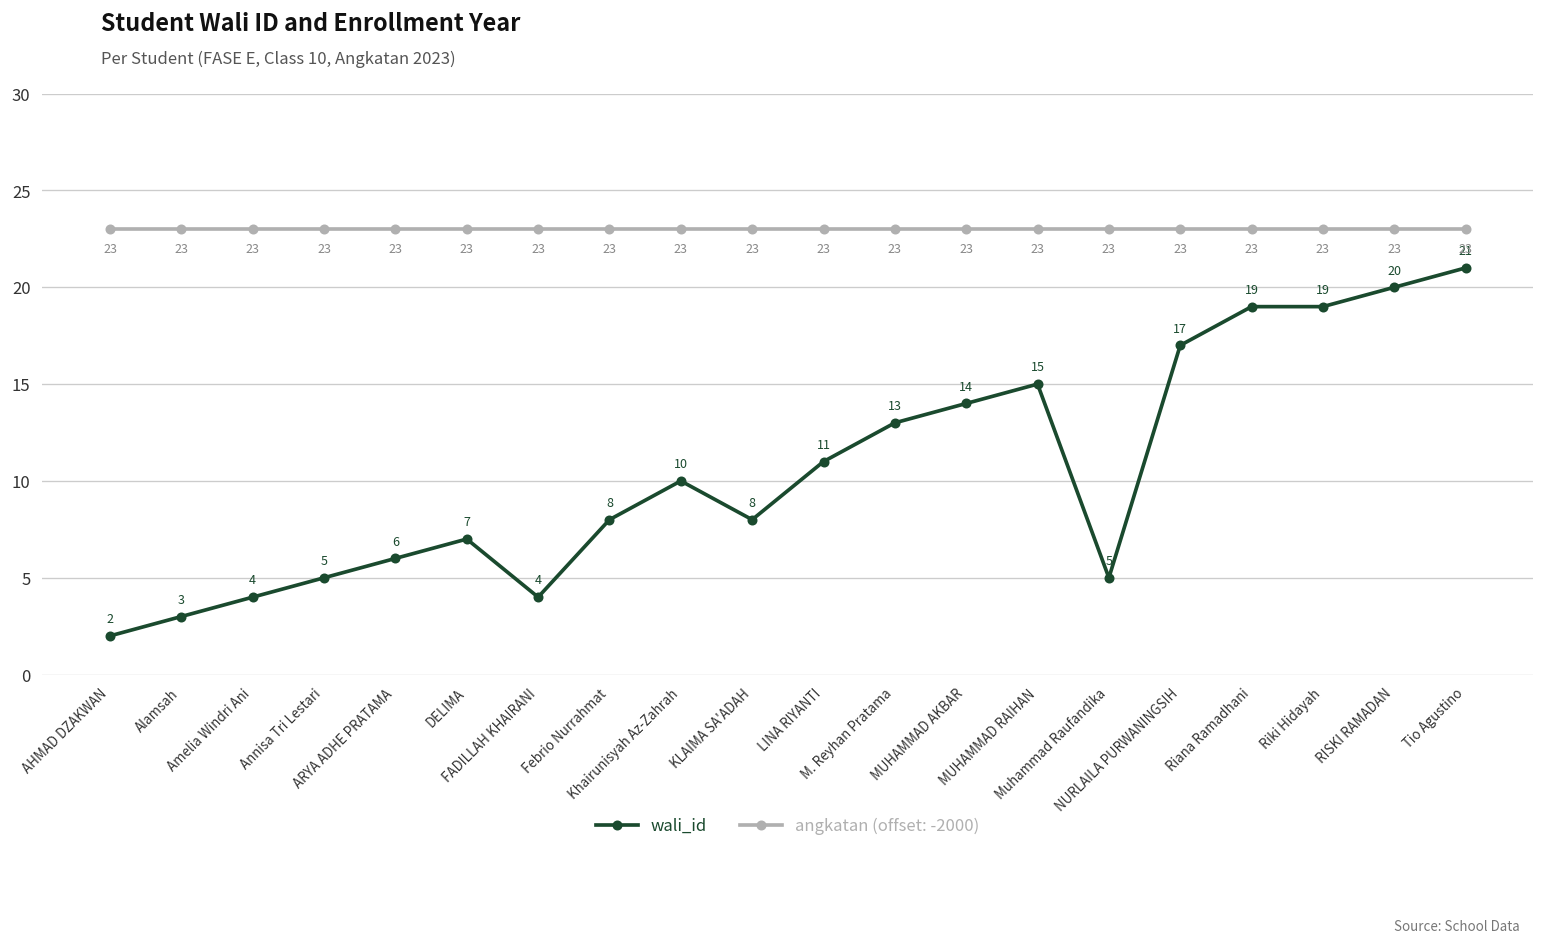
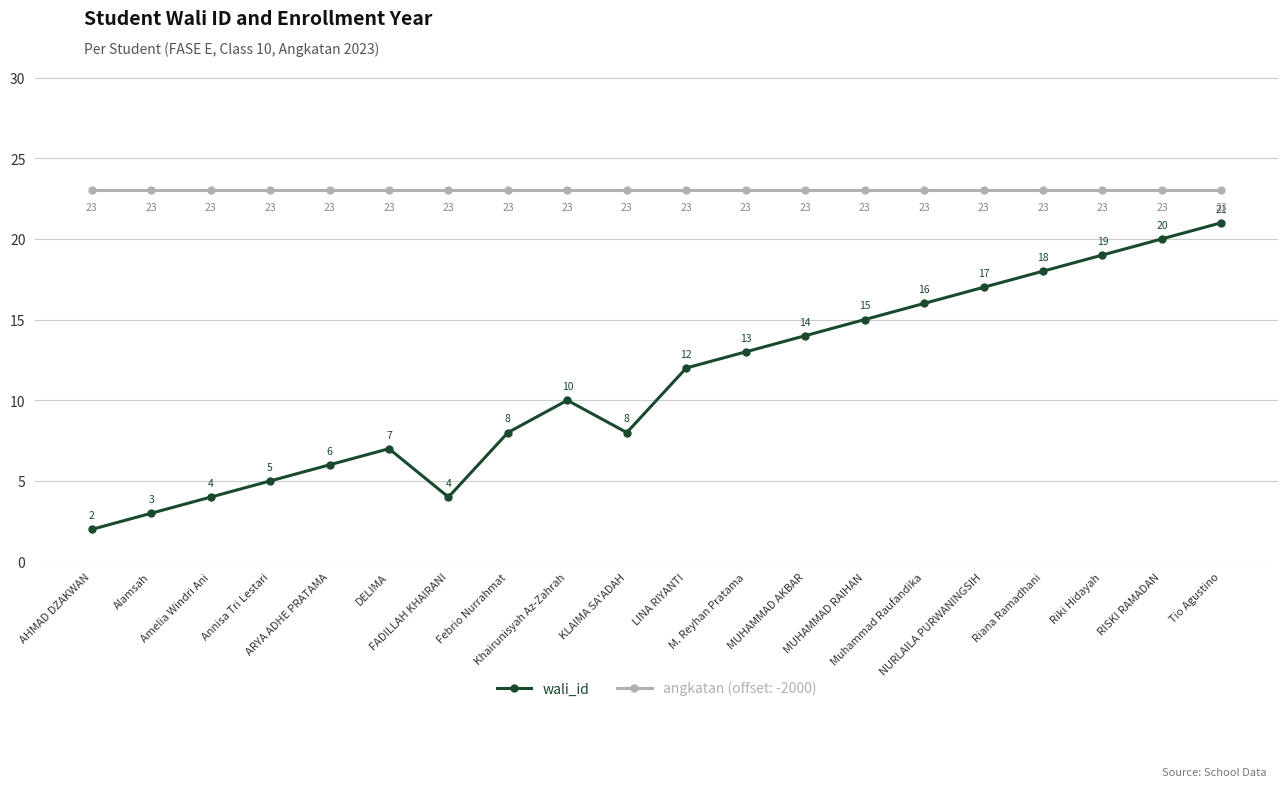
  {
    "wali_id": {
      "AHMAD DZAKWAN": 2,
      "Alamsah": 3,
      "Amelia Windri Ani": 4,
      "Annisa Tri Lestari": 5,
      "ARYA ADHE PRATAMA": 6,
      "DELIMA": 7,
      "FADILLAH KHAIRANI": 4,
      "Febrio Nurrahmat": 8,
      "Khairunisyah Az-Zahrah": 10,
      "KLAIMA SA'ADAH": 8,
-     "LINA RIYANTI": 11,
+     "LINA RIYANTI": 12,
      "M. Reyhan Pratama": 13,
      "MUHAMMAD AKBAR": 14,
      "MUHAMMAD RAIHAN": 15,
-     "Muhammad Raufandika": 5,
+     "Muhammad Raufandika": 16,
      "NURLAILA PURWANINGSIH": 17,
-     "Riana Ramadhani": 19,
+     "Riana Ramadhani": 18,
      "Riki Hidayah": 19,
      "RISKI RAMADAN": 20
    },
    "angkatan (offset: -2000)": {
      "AHMAD DZAKWAN": 23,
      "Alamsah": 23,
      "Amelia Windri Ani": 23,
      "Annisa Tri Lestari": 23,
      "ARYA ADHE PRATAMA": 23,
      "DELIMA": 23,
      "FADILLAH KHAIRANI": 23,
      "Febrio Nurrahmat": 23,
      "Khairunisyah Az-Zahrah": 23,
      "KLAIMA SA'ADAH": 23,
      "LINA RIYANTI": 23,
      "M. Reyhan Pratama": 23,
      "MUHAMMAD AKBAR": 23,
      "MUHAMMAD RAIHAN": 23,
      "Muhammad Raufandika": 23,
      "NURLAILA PURWANINGSIH": 23,
      "Riana Ramadhani": 23,
      "Riki Hidayah": 23,
      "RISKI RAMADAN": 23
    }
  }
